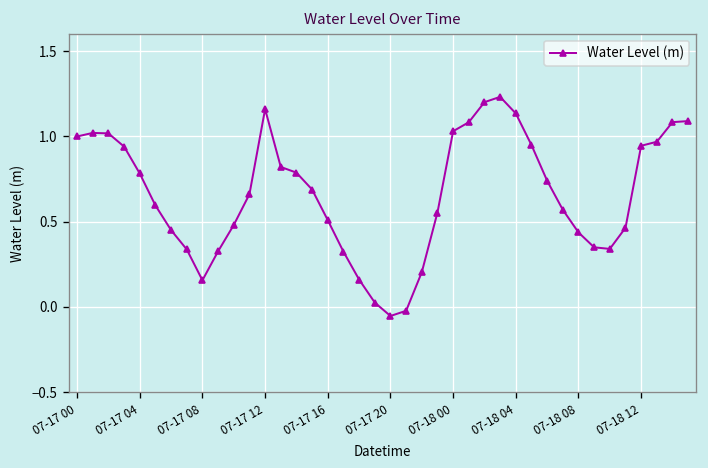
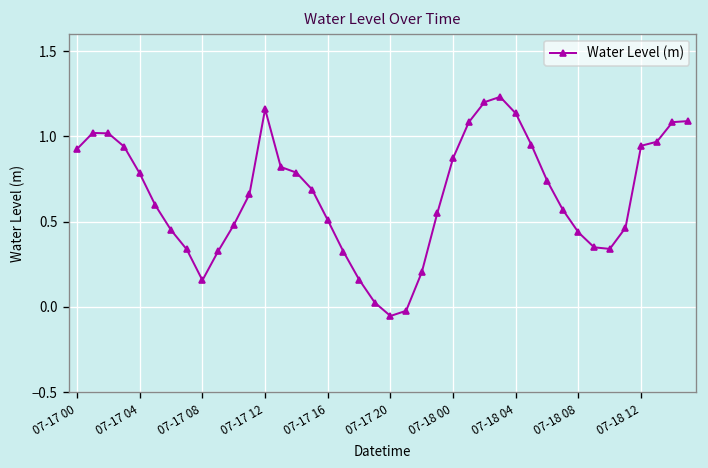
  {
-   "07-17 00": 1.00,
+   "07-17 00": 0.93,
    "07-17 04": 0.78,
    "07-17 08": 0.16,
    "07-17 12": 1.16,
    "07-17 16": 0.51,
    "07-17 20": -0.05,
-   "07-18 00": 1.03,
+   "07-18 00": 0.87,
    "07-18 04": 1.13,
    "07-18 08": 0.44,
    "07-18 12": 0.94
  }
